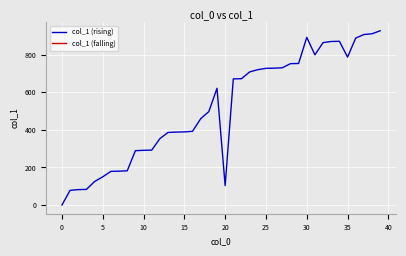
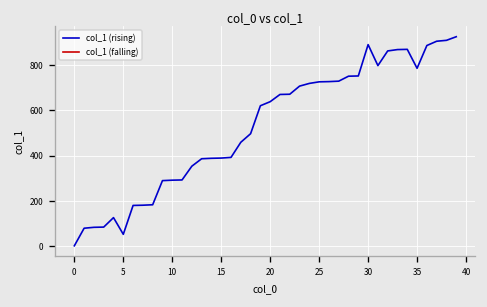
  {
    "col_1 (rising)": {
      "0": 0,
-     "5": 150,
+     "5": 50,
      "10": 290,
      "15": 390,
-     "20": 100,
+     "20": 640,
      "25": 730,
      "30": 890,
      "35": 790
    }
  }
